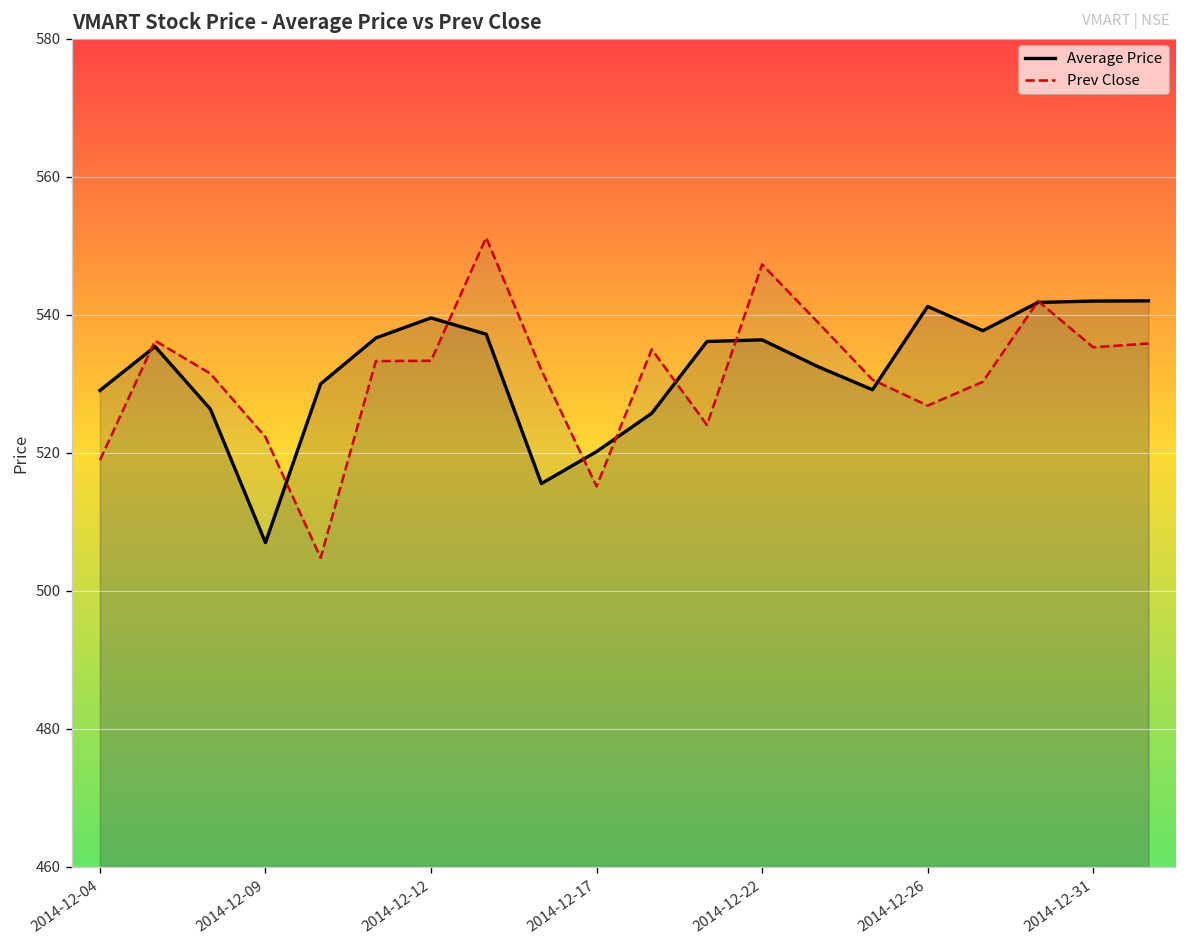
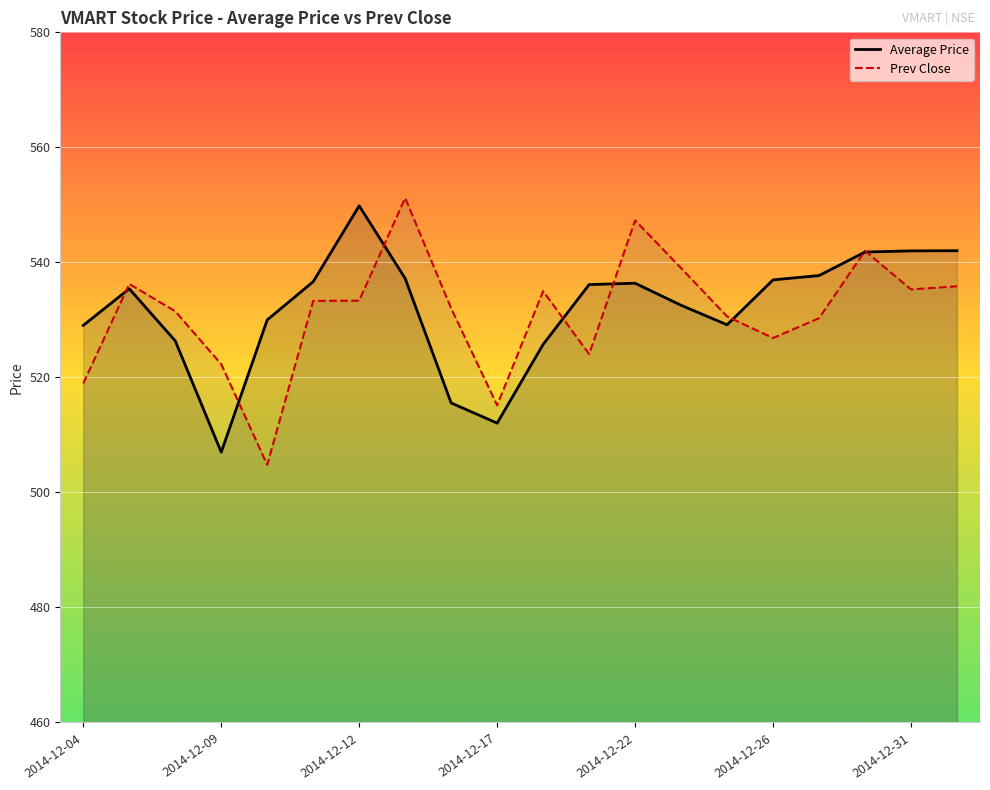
  {
    "Average Price": {
      "2014-12-04": 529,
      "2014-12-09": 507,
-     "2014-12-12": 540,
-     "2014-12-17": 520,
+     "2014-12-12": 550,
+     "2014-12-17": 512,
      "2014-12-22": 536,
-     "2014-12-26": 541,
+     "2014-12-26": 537,
      "2014-12-31": 542
    },
    "Prev Close": {
      "2014-12-04": 519,
      "2014-12-09": 522,
      "2014-12-12": 533,
      "2014-12-17": 515,
      "2014-12-22": 547,
      "2014-12-26": 527,
      "2014-12-31": 535
    }
  }
